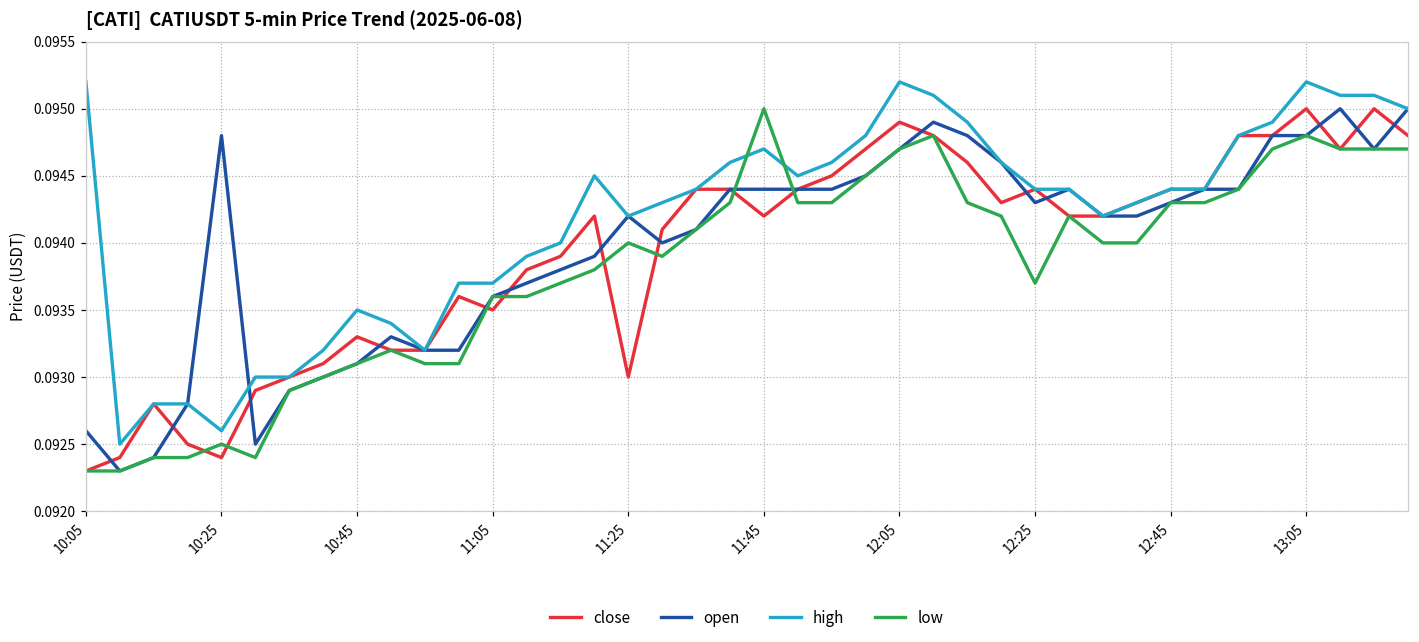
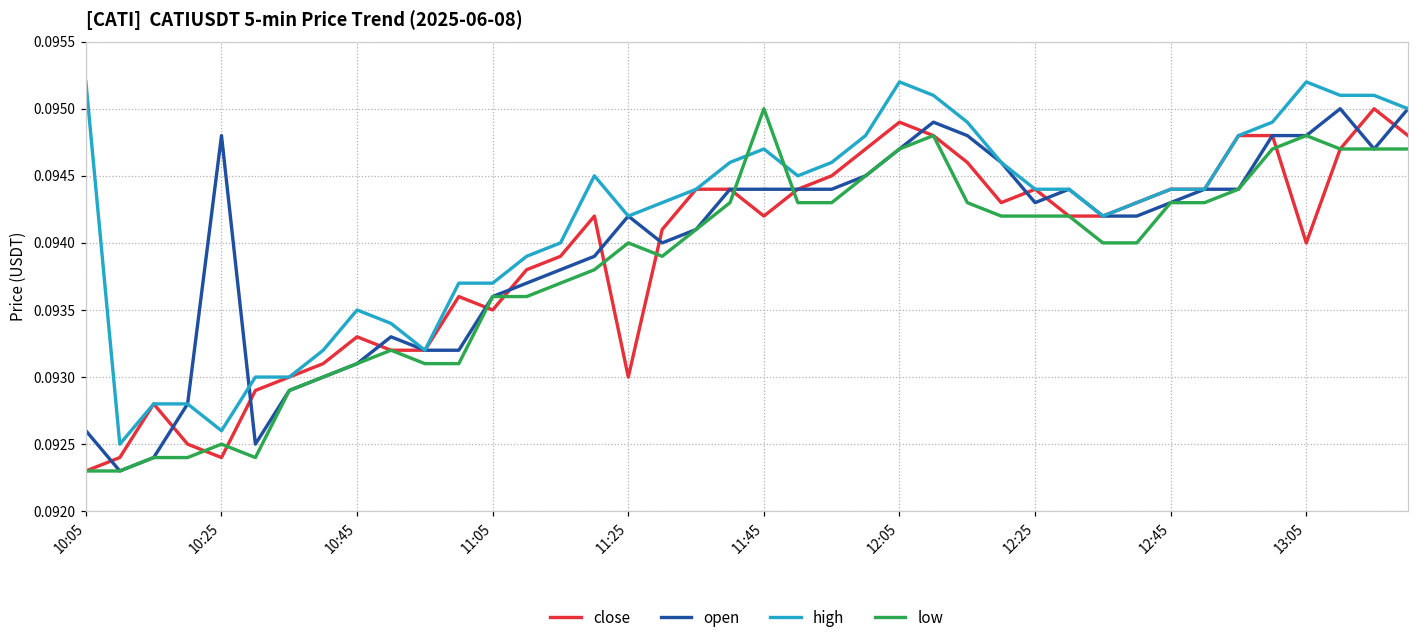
  {
    "close": {
      "10:25": 0.09240,
      "10:45": 0.09330,
      "11:05": 0.09350,
      "11:25": 0.093,
      "11:45": 0.09420,
      "12:05": 0.09490,
-     "13:05": 0.095
+     "13:05": 0.094
    },
    "open": {
      "10:05": 0.0926,
      "10:25": 0.0948,
      "11:45": 0.0944,
      "12:25": 0.0943
    },
    "high": {
      "10:05": 0.0952,
      "10:25": 0.0926,
      "10:45": 0.0935,
      "11:05": 0.0937,
      "11:45": 0.0947,
      "12:05": 0.0952,
      "13:05": 0.0952
    },
    "low": {
      "10:25": 0.0925,
      "11:25": 0.0940,
      "11:45": 0.0950,
-     "12:25": 0.0937
+     "12:25": 0.0942
    }
  }
